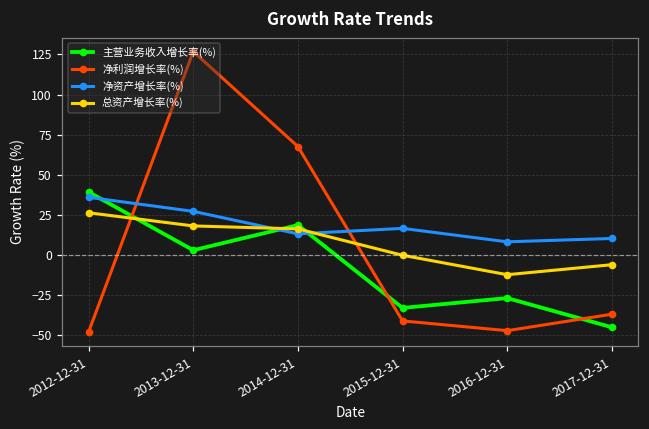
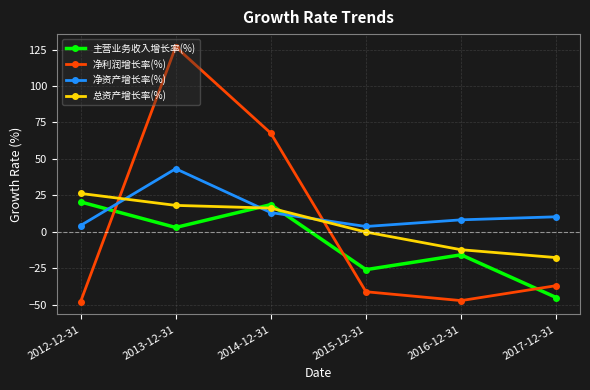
  {
    "主营业务收入增长率(%)": {
-     "2012-12-31": 39,
+     "2012-12-31": 21,
      "2013-12-31": 3,
      "2014-12-31": 19,
-     "2015-12-31": -33,
-     "2016-12-31": -27,
+     "2015-12-31": -26,
+     "2016-12-31": -16,
      "2017-12-31": -45
    },
    "净利润增长率(%)": {
      "2012-12-31": -48,
      "2014-12-31": 68,
      "2015-12-31": -41,
      "2016-12-31": -47,
      "2017-12-31": -37
    },
    "净资产增长率(%)": {
-     "2012-12-31": 36,
-     "2013-12-31": 27,
+     "2012-12-31": 4,
+     "2013-12-31": 43,
      "2014-12-31": 13,
-     "2015-12-31": 17,
+     "2015-12-31": 4,
      "2016-12-31": 8,
      "2017-12-31": 10
    },
    "总资产增长率(%)": {
      "2012-12-31": 26,
      "2013-12-31": 18,
      "2014-12-31": 16,
      "2015-12-31": 0,
      "2016-12-31": -12,
-     "2017-12-31": -6
+     "2017-12-31": -18
    }
  }
